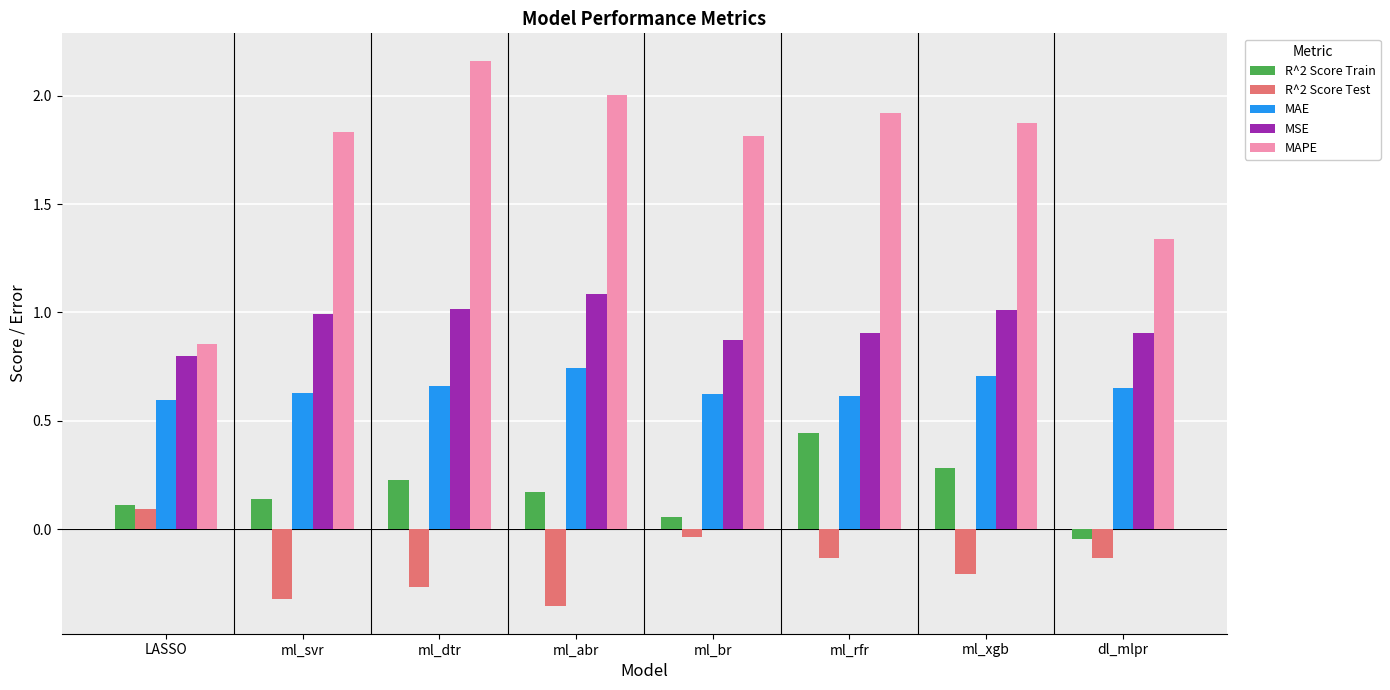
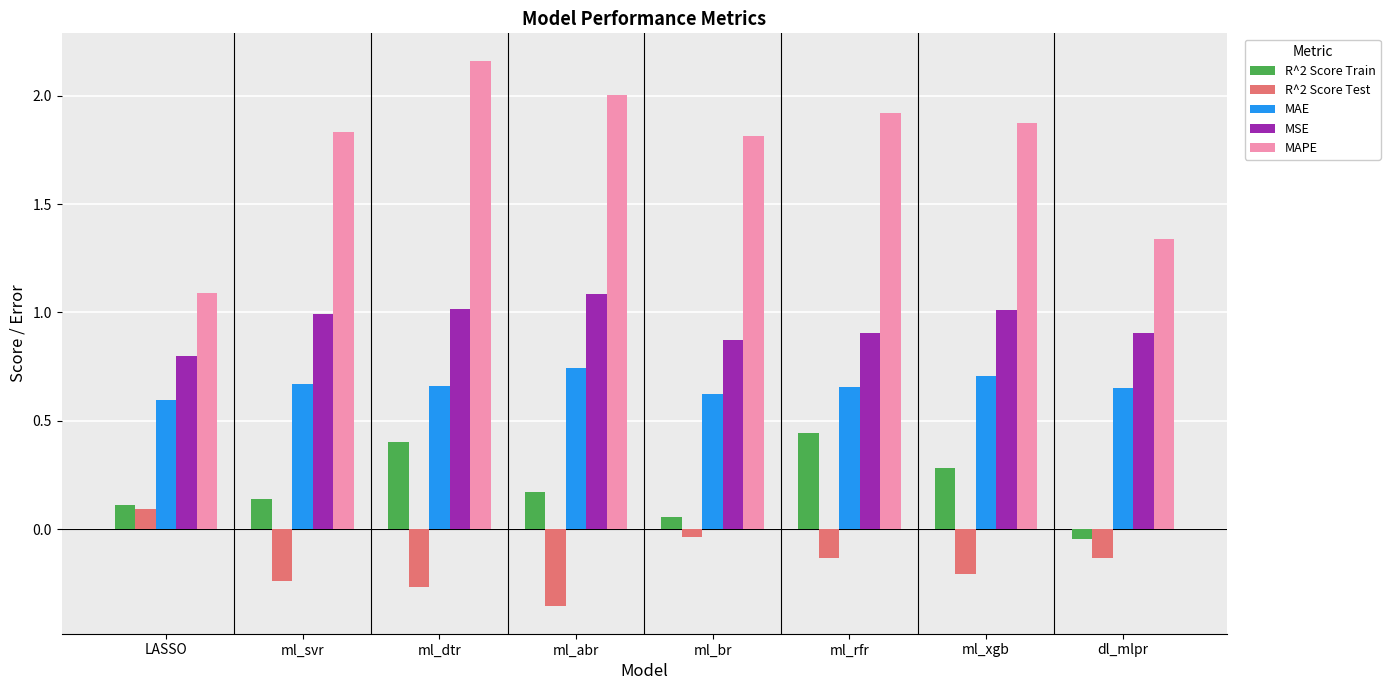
  {
    "R^2 Score Train": {
      "LASSO": 0.11,
      "ml_svr": 0.14,
-     "ml_dtr": 0.23,
+     "ml_dtr": 0.40,
      "ml_abr": 0.17,
      "ml_br": 0.06,
      "ml_rfr": 0.44,
      "ml_xgb": 0.28,
      "dl_mlpr": -0.05
    },
    "R^2 Score Test": {
      "LASSO": 0.09,
-     "ml_svr": -0.32,
+     "ml_svr": -0.24,
      "ml_dtr": -0.27,
      "ml_abr": -0.36,
      "ml_br": -0.04,
      "ml_rfr": -0.13,
      "ml_xgb": -0.21,
      "dl_mlpr": -0.13
    },
    "MAE": {
      "LASSO": 0.59,
-     "ml_svr": 0.63,
+     "ml_svr": 0.67,
      "ml_dtr": 0.66,
      "ml_abr": 0.74,
      "ml_br": 0.62,
-     "ml_rfr": 0.61,
+     "ml_rfr": 0.66,
      "ml_xgb": 0.71,
      "dl_mlpr": 0.65
    },
    "MSE": {
      "LASSO": 0.80,
      "ml_svr": 0.99,
      "ml_dtr": 1.01,
      "ml_abr": 1.09,
      "ml_br": 0.87,
      "ml_rfr": 0.91,
      "ml_xgb": 1.01,
      "dl_mlpr": 0.91
    },
    "MAPE": {
-     "LASSO": 0.85,
+     "LASSO": 1.09,
      "ml_svr": 1.83,
      "ml_dtr": 2.16,
      "ml_abr": 2.01,
      "ml_br": 1.82,
      "ml_rfr": 1.92,
      "ml_xgb": 1.88,
      "dl_mlpr": 1.34
    }
  }
